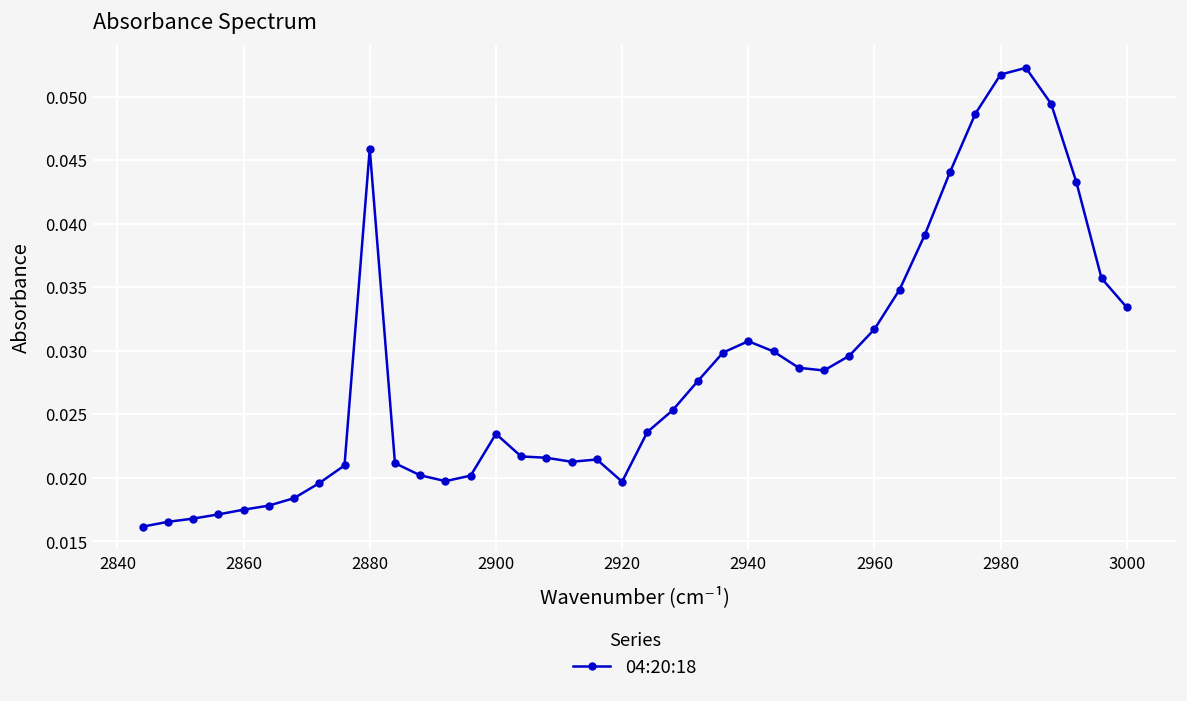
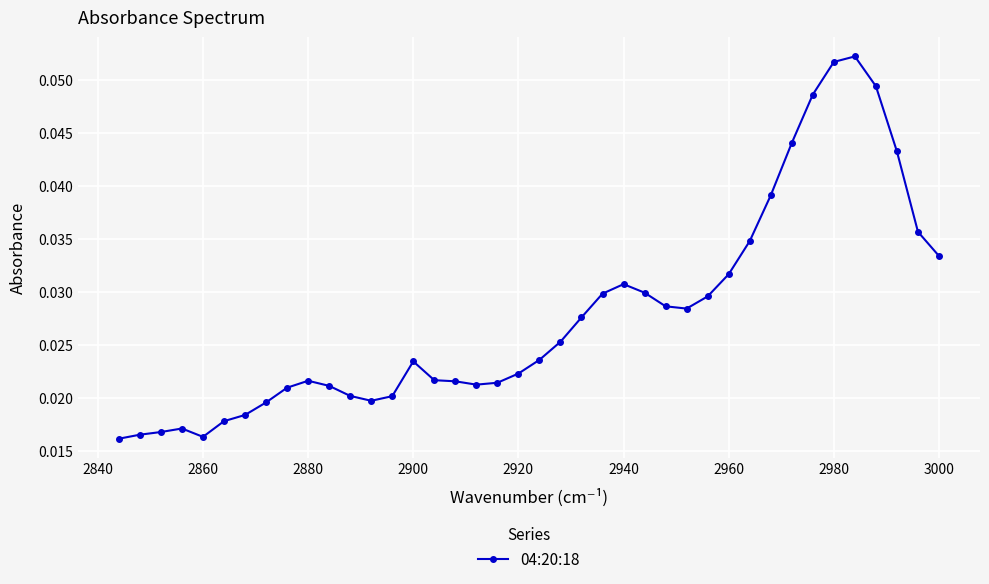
  {
-   "2860": 0.0175,
-   "2880": 0.0459,
+   "2860": 0.0163,
+   "2880": 0.0216,
    "2900": 0.0235,
-   "2920": 0.0197,
+   "2920": 0.0223,
    "2940": 0.0308,
    "2960": 0.0317,
    "2980": 0.0517,
    "3000": 0.0334
  }
